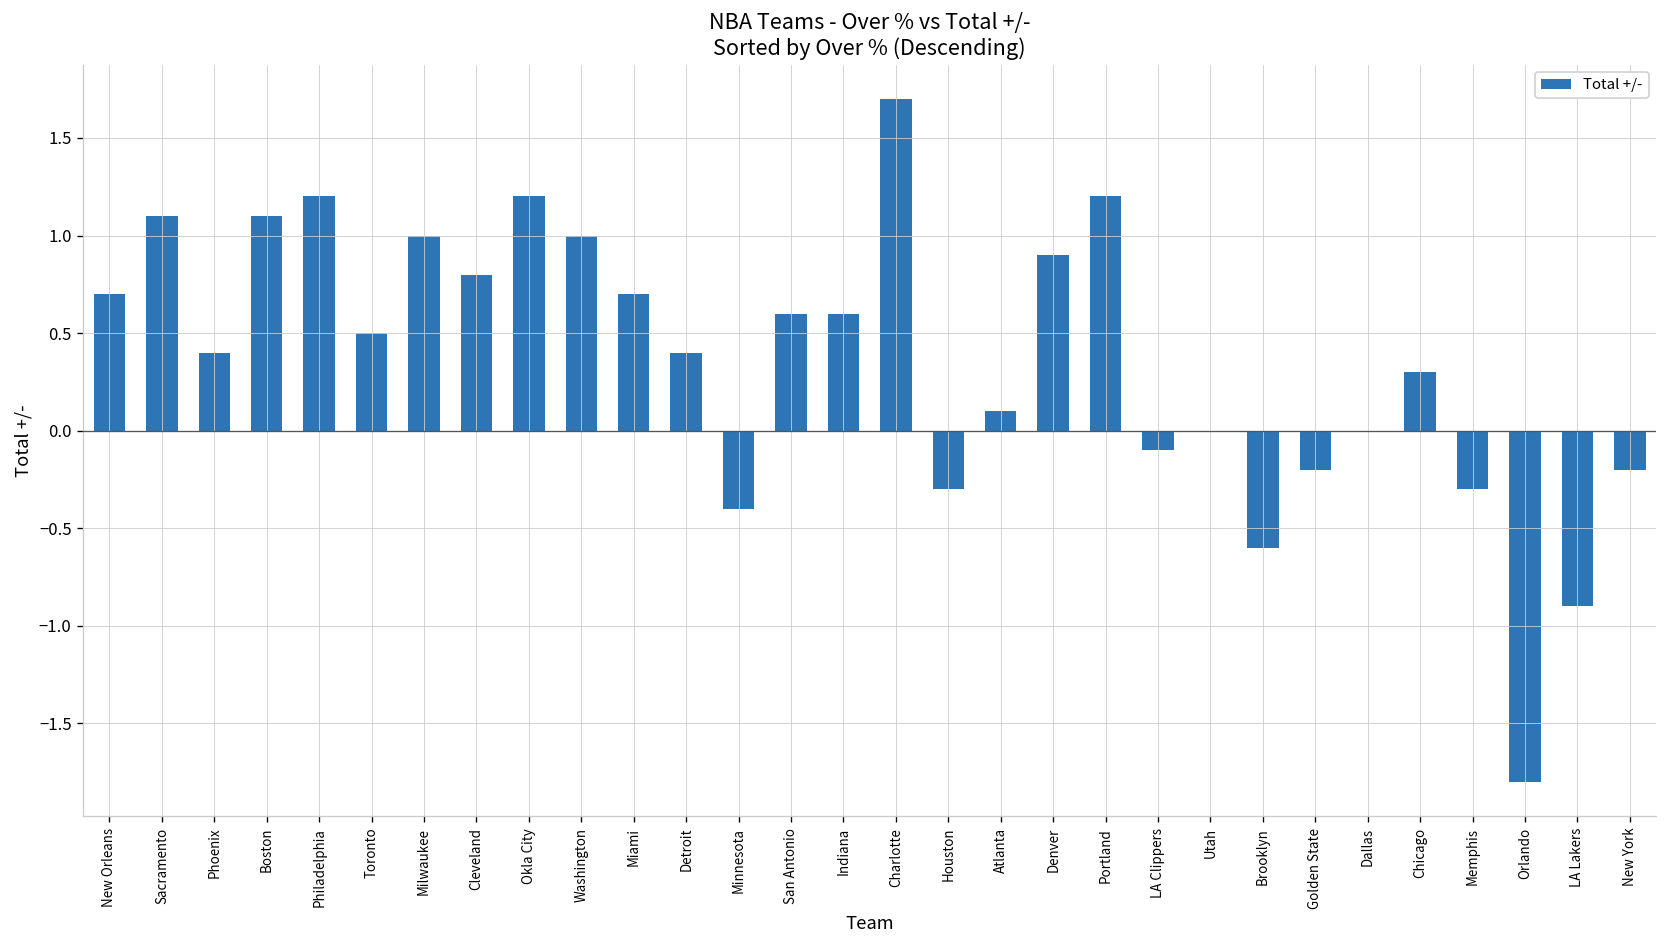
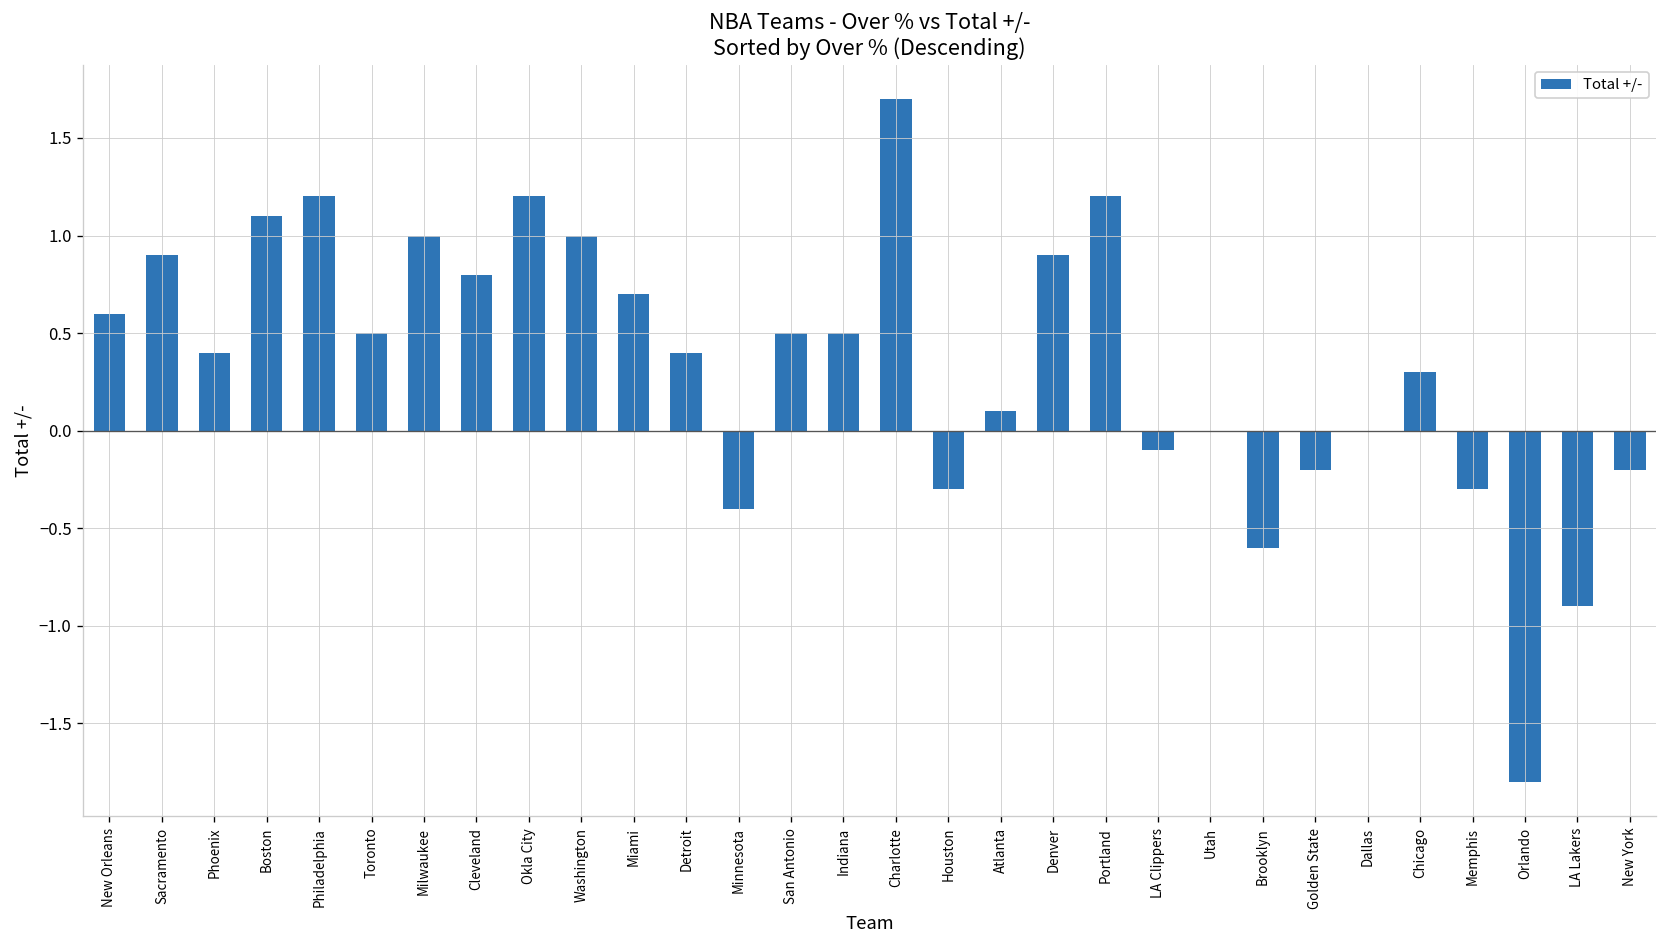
  {
-   "New Orleans": 0.7,
-   "Sacramento": 1.1,
+   "New Orleans": 0.6,
+   "Sacramento": 0.9,
    "Phoenix": 0.4,
    "Boston": 1.1,
    "Philadelphia": 1.2,
    "Toronto": 0.5,
    "Milwaukee": 1.0,
    "Cleveland": 0.8,
    "Okla City": 1.2,
    "Washington": 1.0,
    "Miami": 0.7,
    "Detroit": 0.4,
    "Minnesota": -0.4,
-   "San Antonio": 0.6,
-   "Indiana": 0.6,
+   "San Antonio": 0.5,
+   "Indiana": 0.5,
    "Charlotte": 1.7,
    "Houston": -0.3,
    "Atlanta": 0.1,
    "Denver": 0.9,
    "Portland": 1.2,
    "LA Clippers": -0.1,
    "Utah": 0.0,
    "Brooklyn": -0.6,
    "Golden State": -0.2,
    "Dallas": 0.0,
    "Chicago": 0.3,
    "Memphis": -0.3,
    "Orlando": -1.8,
    "LA Lakers": -0.9,
    "New York": -0.2
  }
